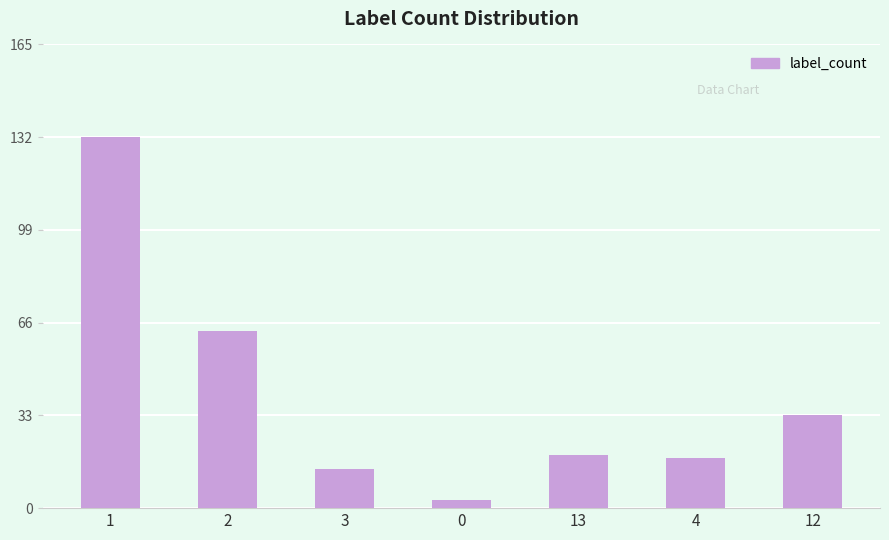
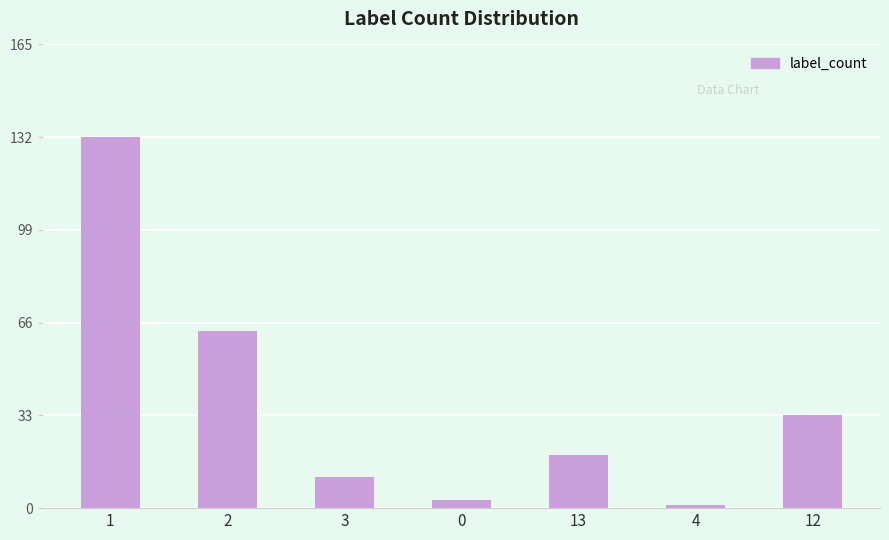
  {
    "1": 132,
    "2": 63,
-   "3": 14,
+   "3": 11,
    "0": 3,
    "13": 19,
-   "4": 18,
+   "4": 1,
    "12": 33
  }
